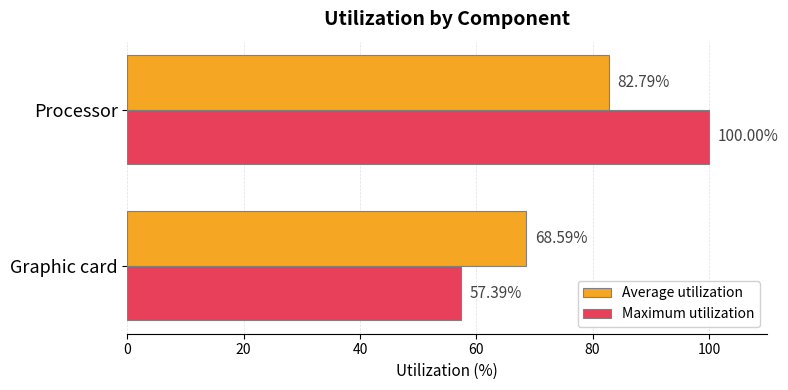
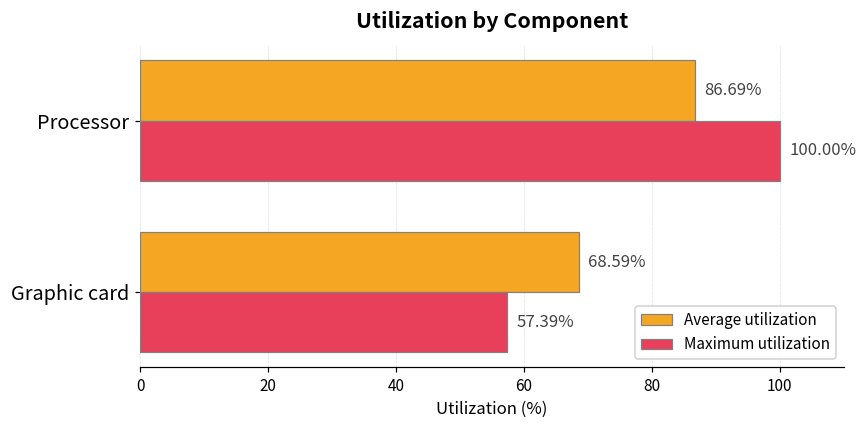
  {
    "Average utilization": {
-     "Processor": "82.79%",
+     "Processor": "86.69%",
      "Graphic card": "68.59%"
    },
    "Maximum utilization": {
      "Processor": "100.00%",
      "Graphic card": "57.39%"
    }
  }
